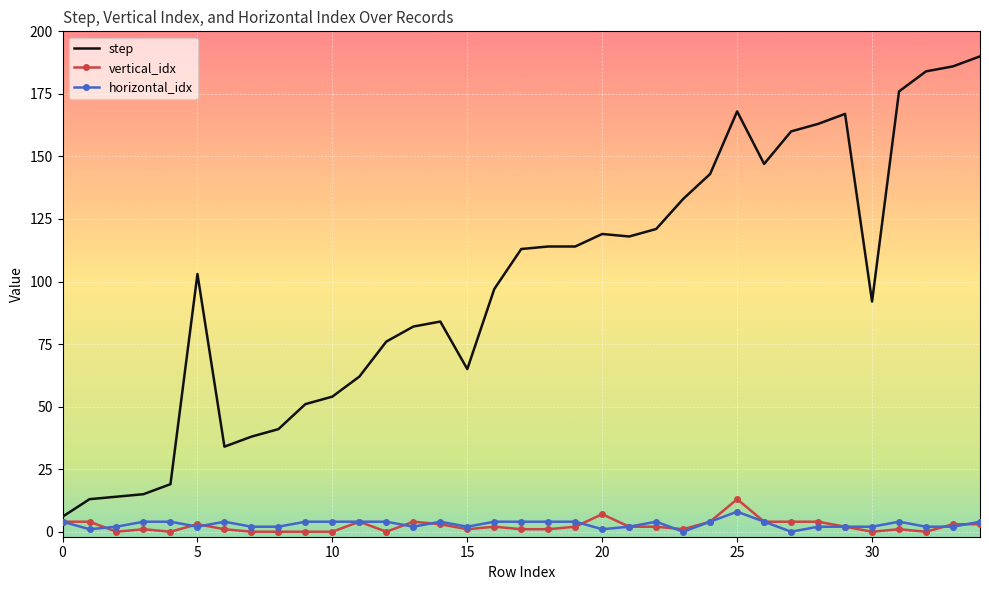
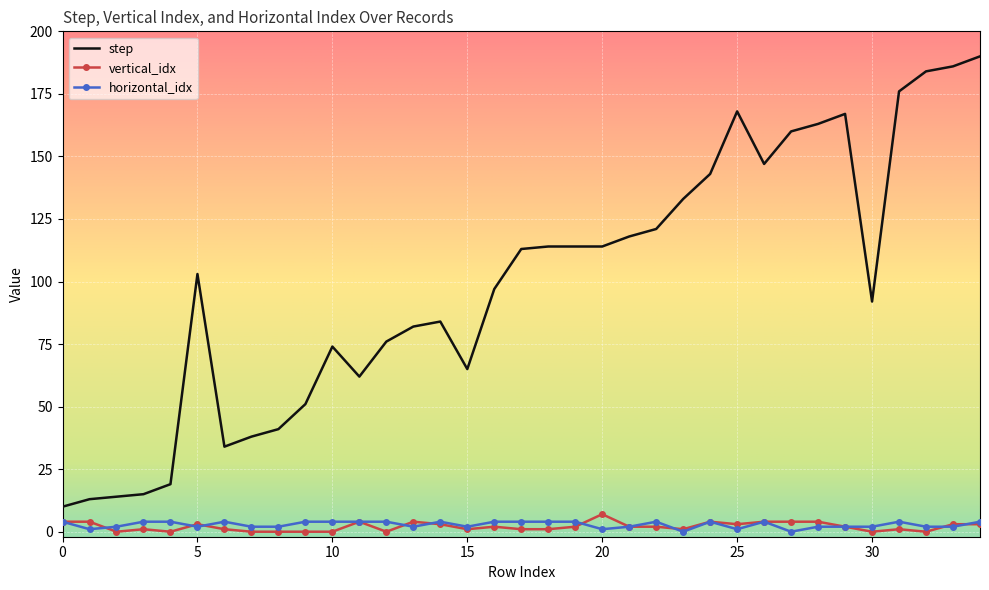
  {
    "step": {
-     "0": 6,
+     "0": 10,
      "5": 103,
-     "10": 54,
+     "10": 74,
      "15": 65,
-     "20": 119,
+     "20": 114,
      "25": 168,
      "30": 92
    },
    "vertical_idx": {
      "10": 0,
      "20": 7,
-     "25": 13,
+     "25": 3,
      "30": 0
    },
    "horizontal_idx": {
      "10": 4,
      "20": 1,
-     "25": 8,
+     "25": 1,
      "30": 2
    }
  }
